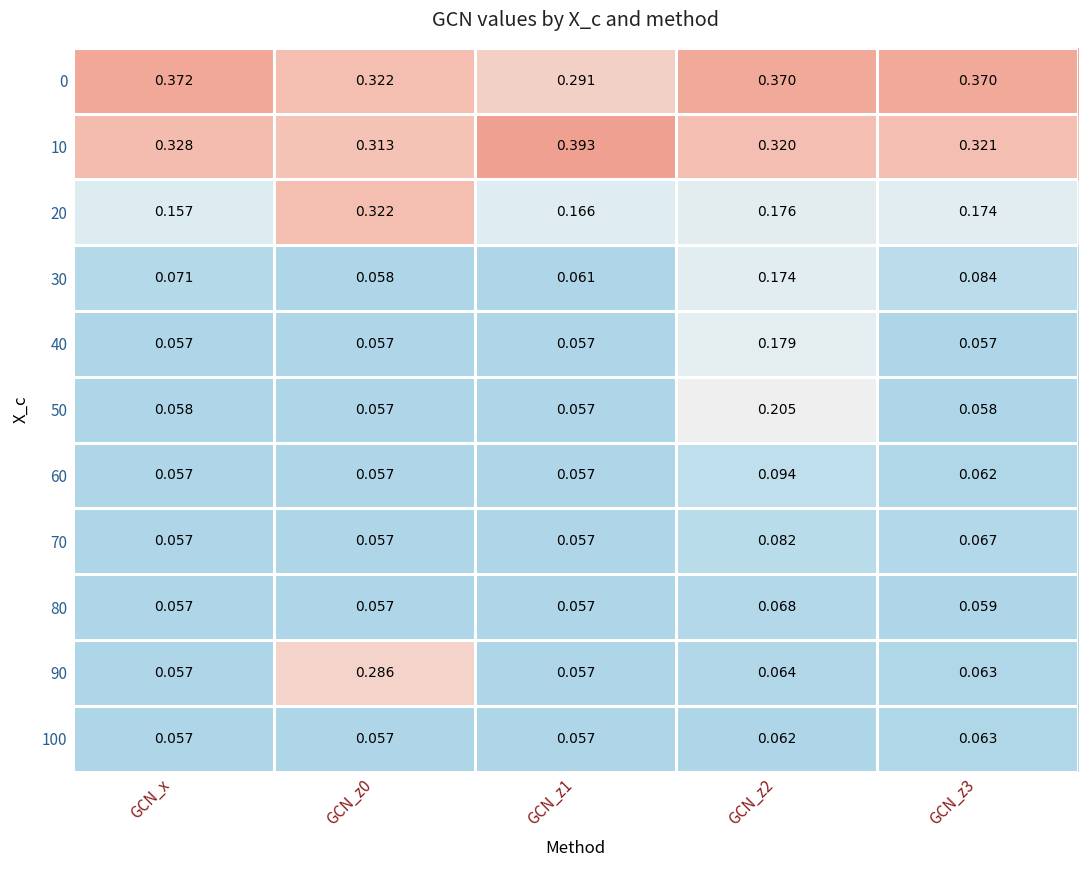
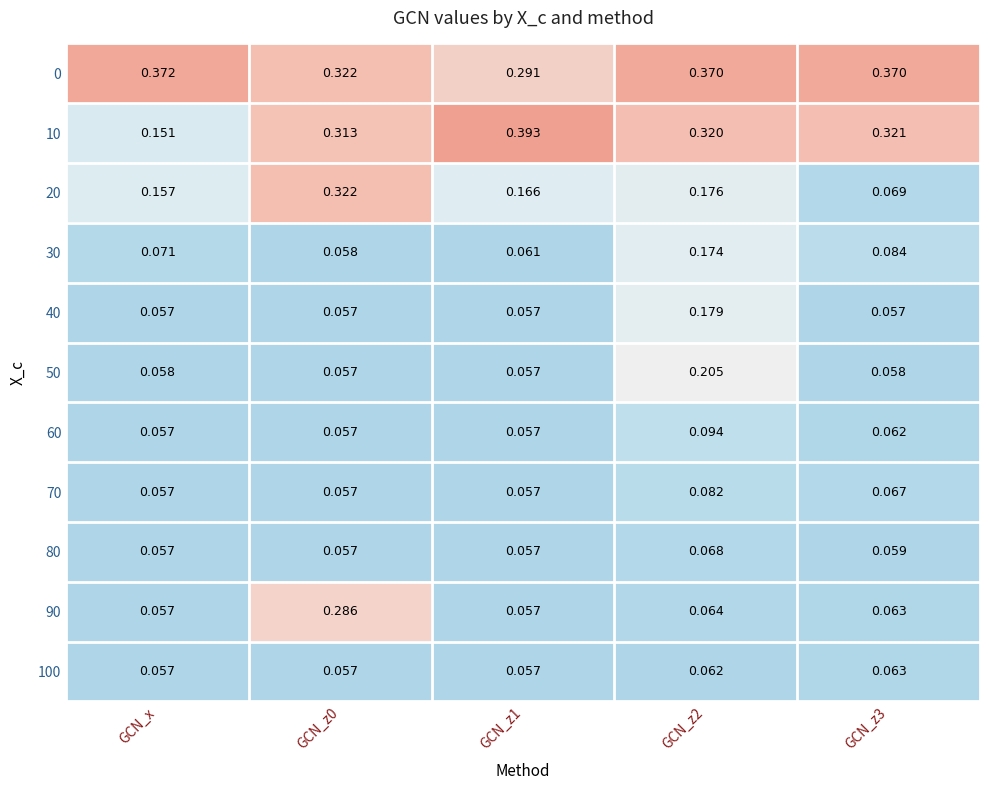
  {
    "0": {
      "GCN_x": 0.372,
      "GCN_z0": 0.322,
      "GCN_z1": 0.291,
      "GCN_z2": 0.370,
      "GCN_z3": 0.370
    },
    "10": {
-     "GCN_x": 0.328,
+     "GCN_x": 0.151,
      "GCN_z0": 0.313,
      "GCN_z1": 0.393,
      "GCN_z2": 0.320,
      "GCN_z3": 0.321
    },
    "20": {
      "GCN_x": 0.157,
      "GCN_z0": 0.322,
      "GCN_z1": 0.166,
      "GCN_z2": 0.176,
-     "GCN_z3": 0.174
+     "GCN_z3": 0.069
    },
    "30": {
      "GCN_x": 0.071,
      "GCN_z0": 0.058,
      "GCN_z1": 0.061,
      "GCN_z2": 0.174,
      "GCN_z3": 0.084
    },
    "40": {
      "GCN_x": 0.057,
      "GCN_z0": 0.057,
      "GCN_z1": 0.057,
      "GCN_z2": 0.179,
      "GCN_z3": 0.057
    },
    "50": {
      "GCN_x": 0.058,
      "GCN_z0": 0.057,
      "GCN_z1": 0.057,
      "GCN_z2": 0.205,
      "GCN_z3": 0.058
    },
    "60": {
      "GCN_x": 0.057,
      "GCN_z0": 0.057,
      "GCN_z1": 0.057,
      "GCN_z2": 0.094,
      "GCN_z3": 0.062
    },
    "70": {
      "GCN_x": 0.057,
      "GCN_z0": 0.057,
      "GCN_z1": 0.057,
      "GCN_z2": 0.082,
      "GCN_z3": 0.067
    },
    "80": {
      "GCN_x": 0.057,
      "GCN_z0": 0.057,
      "GCN_z1": 0.057,
      "GCN_z2": 0.068,
      "GCN_z3": 0.059
    },
    "90": {
      "GCN_x": 0.057,
      "GCN_z0": 0.286,
      "GCN_z1": 0.057,
      "GCN_z2": 0.064,
      "GCN_z3": 0.063
    },
    "100": {
      "GCN_x": 0.057,
      "GCN_z0": 0.057,
      "GCN_z1": 0.057,
      "GCN_z2": 0.062,
      "GCN_z3": 0.063
    }
  }
